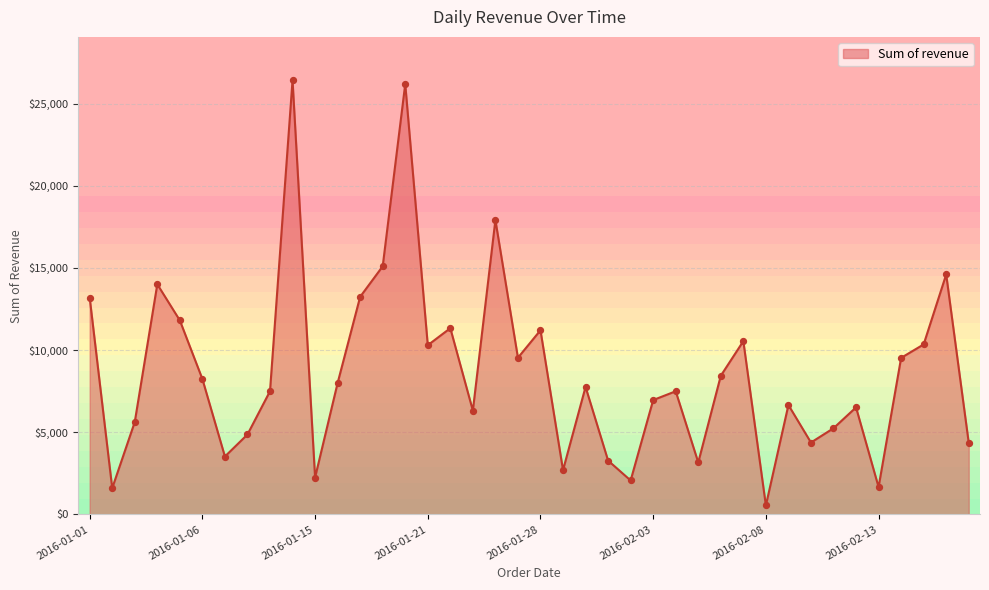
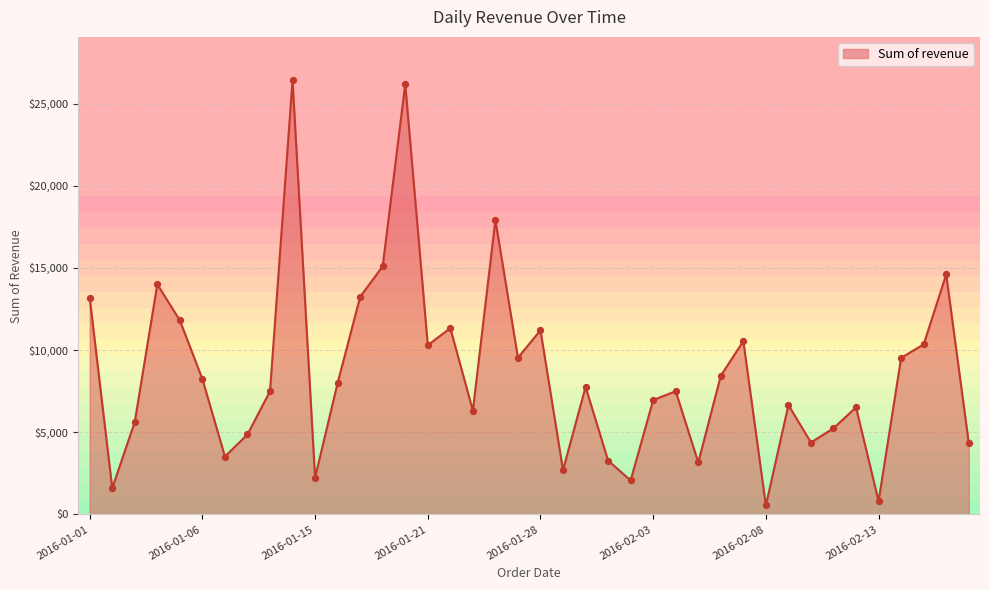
  {
    "2016-01-01": "$13,200",
    "2016-01-06": "$8,200",
    "2016-01-15": "$2,200",
    "2016-01-21": "$10,300",
    "2016-01-28": "$11,200",
    "2016-02-03": "$7,000",
    "2016-02-08": "$500",
-   "2016-02-13": "$1,700"
+   "2016-02-13": "$800"
  }
